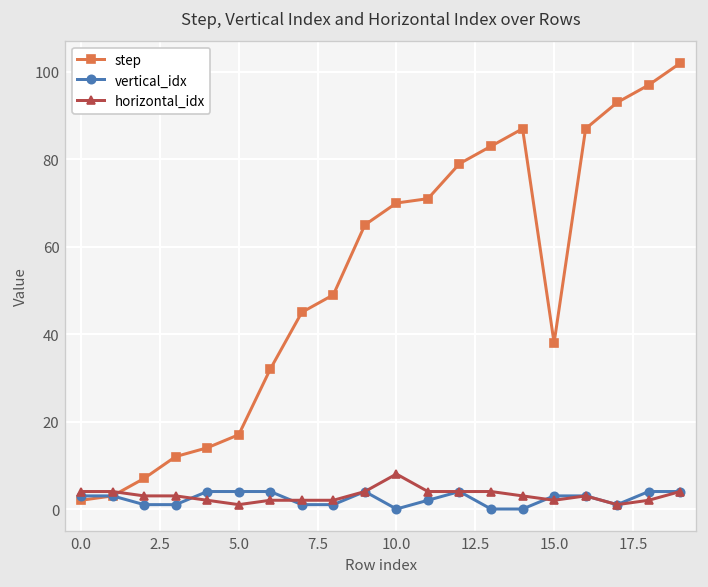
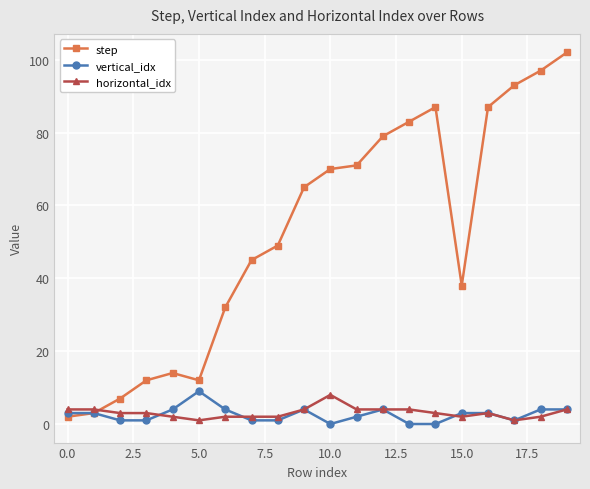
  {
    "step": {
      "0.0": 2,
-     "5.0": 17,
+     "5.0": 12,
      "10.0": 70,
      "15.0": 38
    },
    "vertical_idx": {
      "0.0": 3,
-     "5.0": 4,
+     "5.0": 9,
      "10.0": 0,
      "15.0": 3
    },
    "horizontal_idx": {
      "0.0": 4,
      "5.0": 1,
      "10.0": 8,
      "15.0": 2
    }
  }
